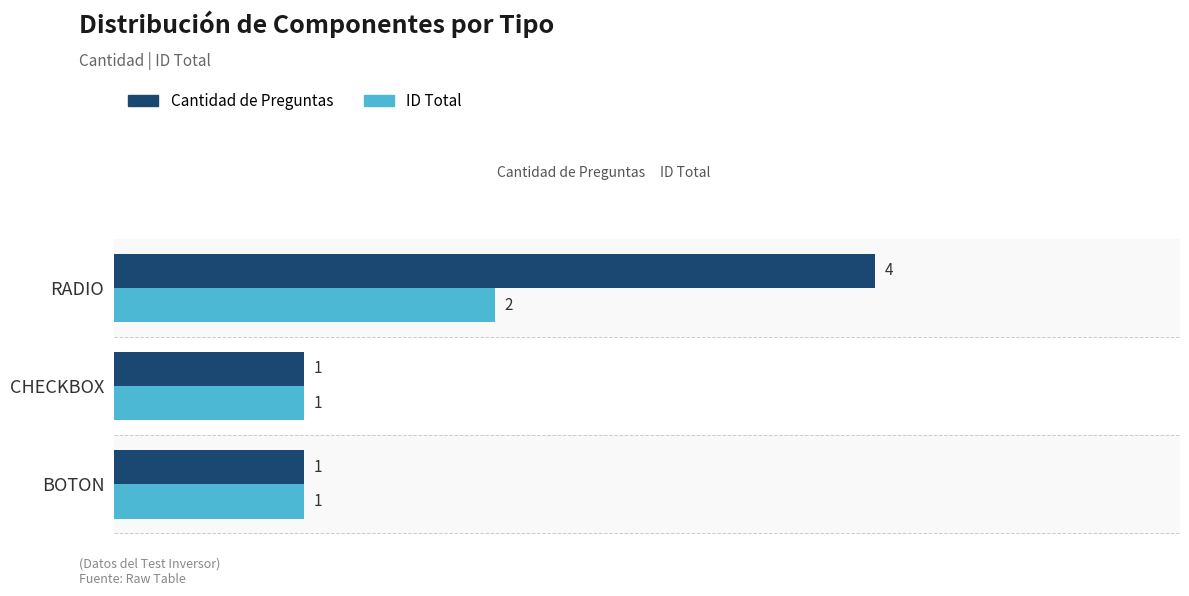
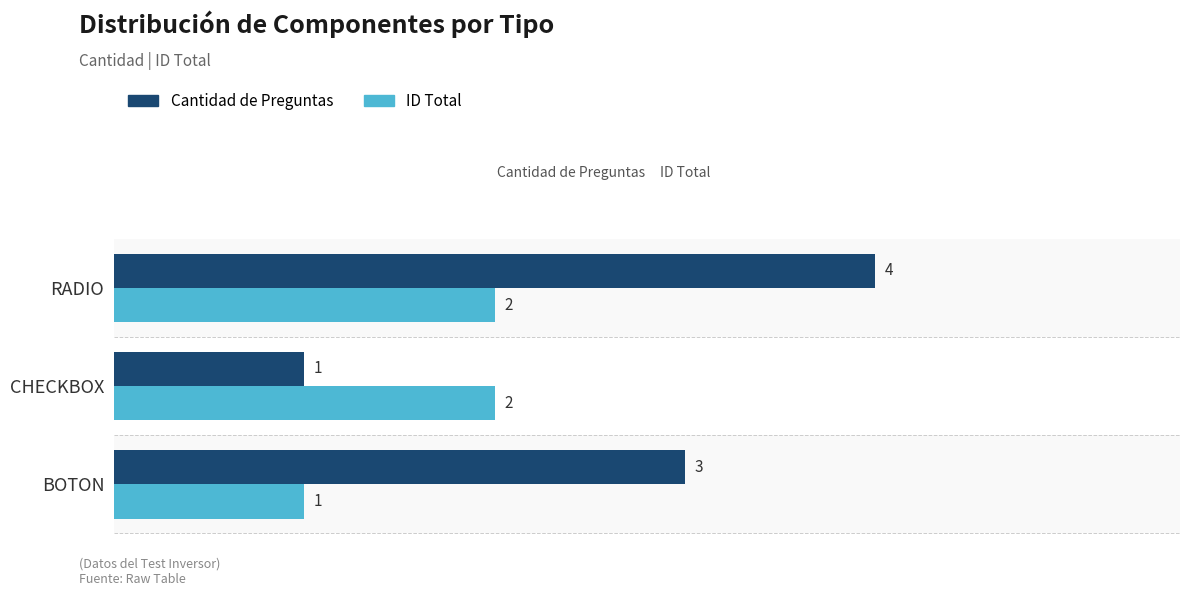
  {
    "Cantidad de Preguntas": {
      "RADIO": 4,
      "CHECKBOX": 1,
-     "BOTON": 1
+     "BOTON": 3
    },
    "ID Total": {
      "RADIO": 2,
-     "CHECKBOX": 1,
+     "CHECKBOX": 2,
      "BOTON": 1
    }
  }
